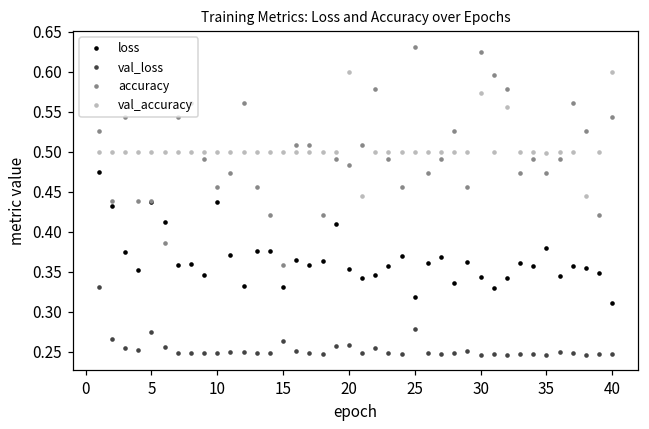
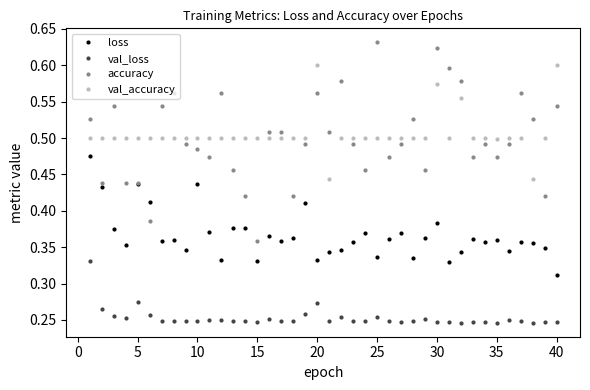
  {
    "loss": {
      "10": 0.44,
      "15": 0.33,
-     "20": 0.35,
-     "25": 0.32,
-     "30": 0.34,
-     "35": 0.38,
+     "20": 0.33,
+     "25": 0.34,
+     "30": 0.38,
+     "35": 0.36,
      "40": 0.31
    },
    "val_loss": {
      "5": 0.27,
      "10": 0.25,
-     "15": 0.26,
-     "20": 0.26,
-     "25": 0.28,
+     "15": 0.25,
+     "20": 0.27,
+     "25": 0.25,
      "30": 0.25,
      "35": 0.25,
      "40": 0.25
    },
    "accuracy": {
-     "10": 0.46,
+     "10": 0.49,
      "15": 0.36,
-     "20": 0.48,
+     "20": 0.56,
      "25": 0.63,
      "30": 0.62,
      "35": 0.47,
      "40": 0.54
    },
    "val_accuracy": {
      "5": 0.50,
      "10": 0.50,
      "15": 0.50,
      "20": 0.60,
      "25": 0.50,
      "30": 0.57,
      "35": 0.50,
      "40": 0.60
    }
  }
